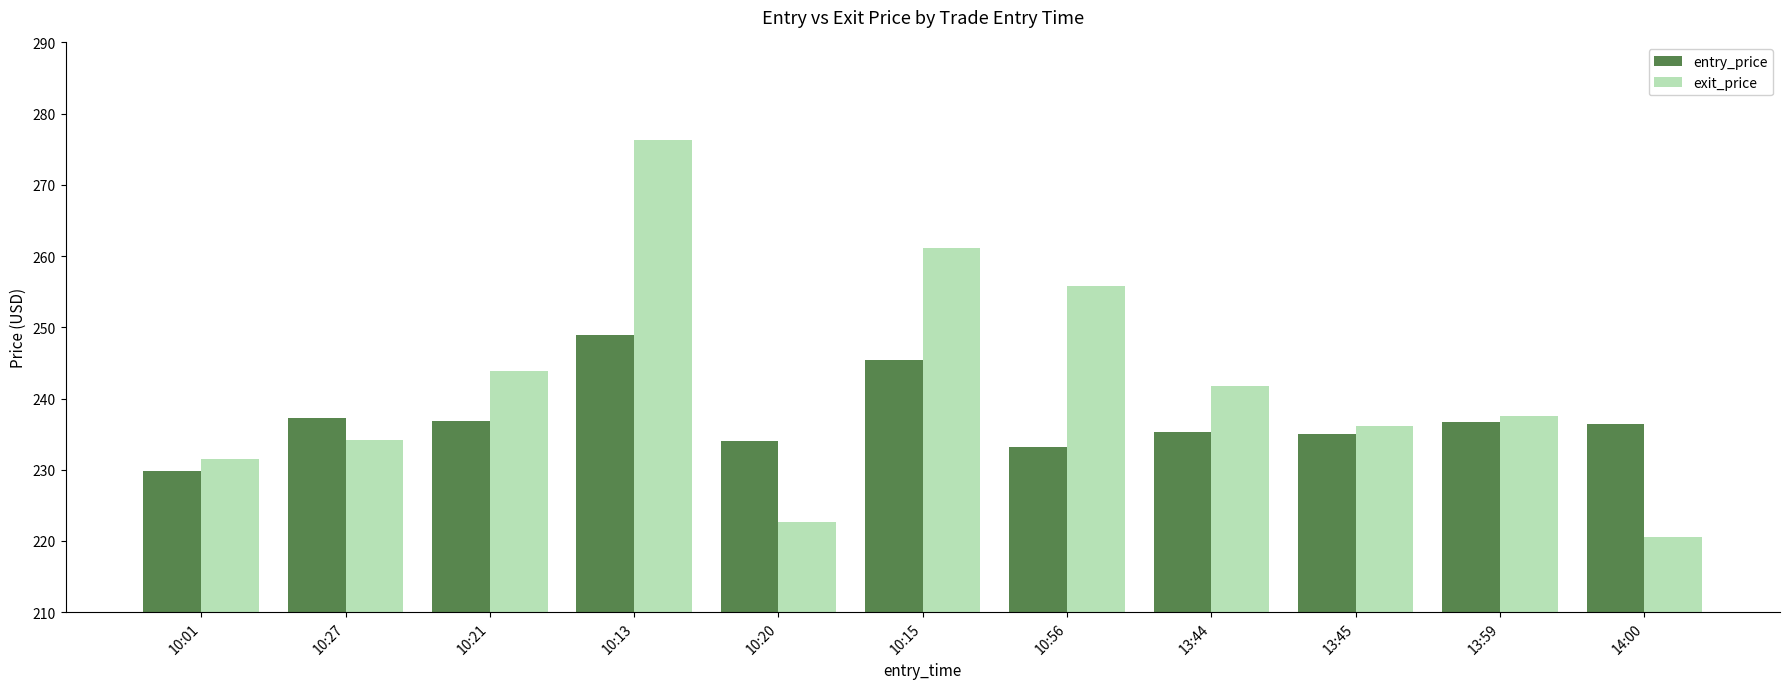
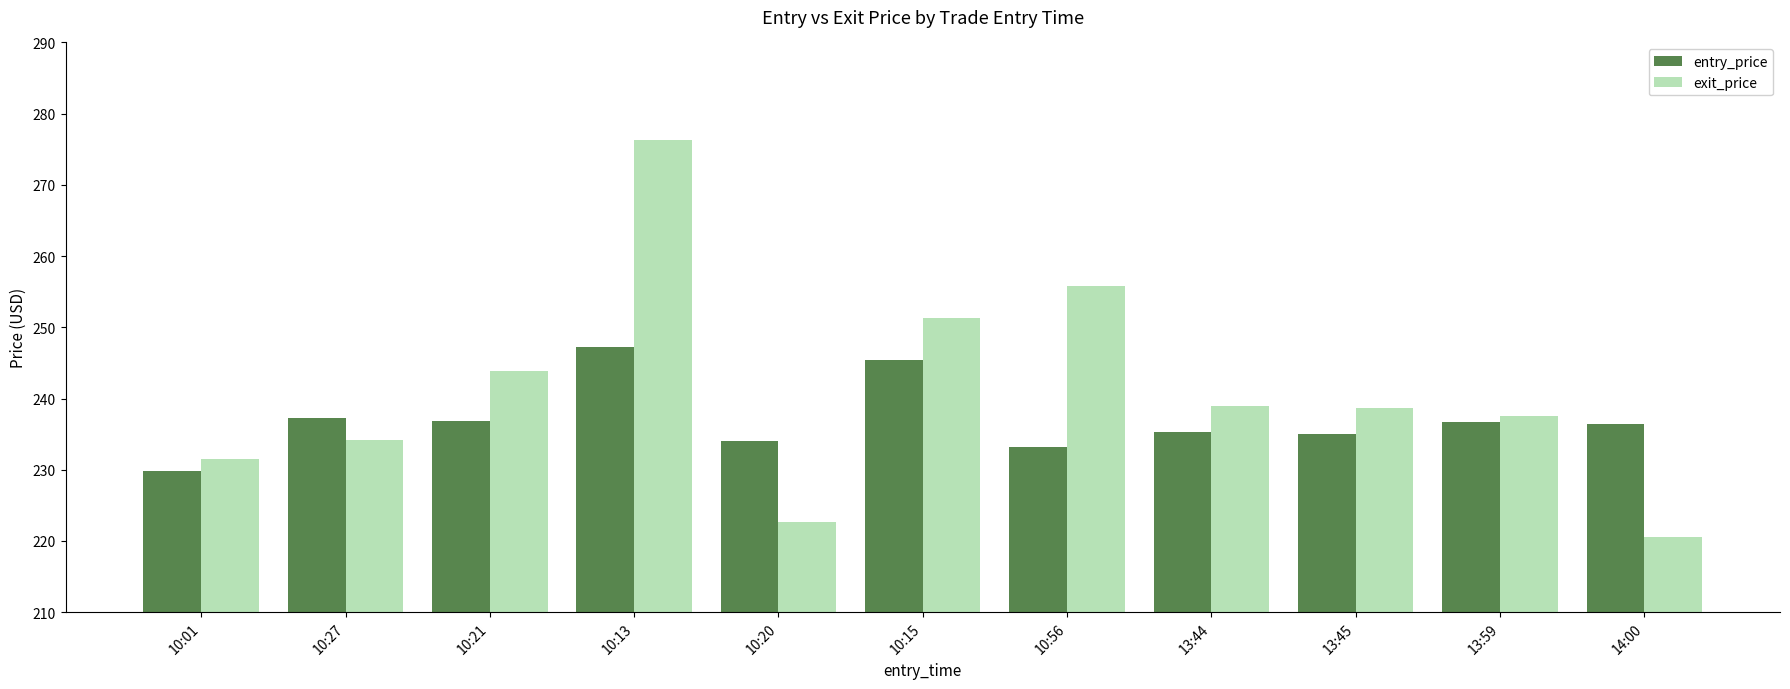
  {
    "entry_price": {
      "10:01": 230,
      "10:27": 237,
      "10:21": 237,
-     "10:13": 249,
+     "10:13": 247,
      "10:20": 234,
      "10:15": 245,
      "10:56": 233,
      "13:44": 235,
      "13:45": 235,
      "13:59": 237,
      "14:00": 236
    },
    "exit_price": {
      "10:01": 231,
      "10:27": 234,
      "10:21": 244,
      "10:13": 276,
      "10:20": 223,
-     "10:15": 261,
+     "10:15": 251,
      "10:56": 256,
-     "13:44": 242,
-     "13:45": 236,
+     "13:44": 239,
+     "13:45": 239,
      "13:59": 238,
      "14:00": 221
    }
  }
